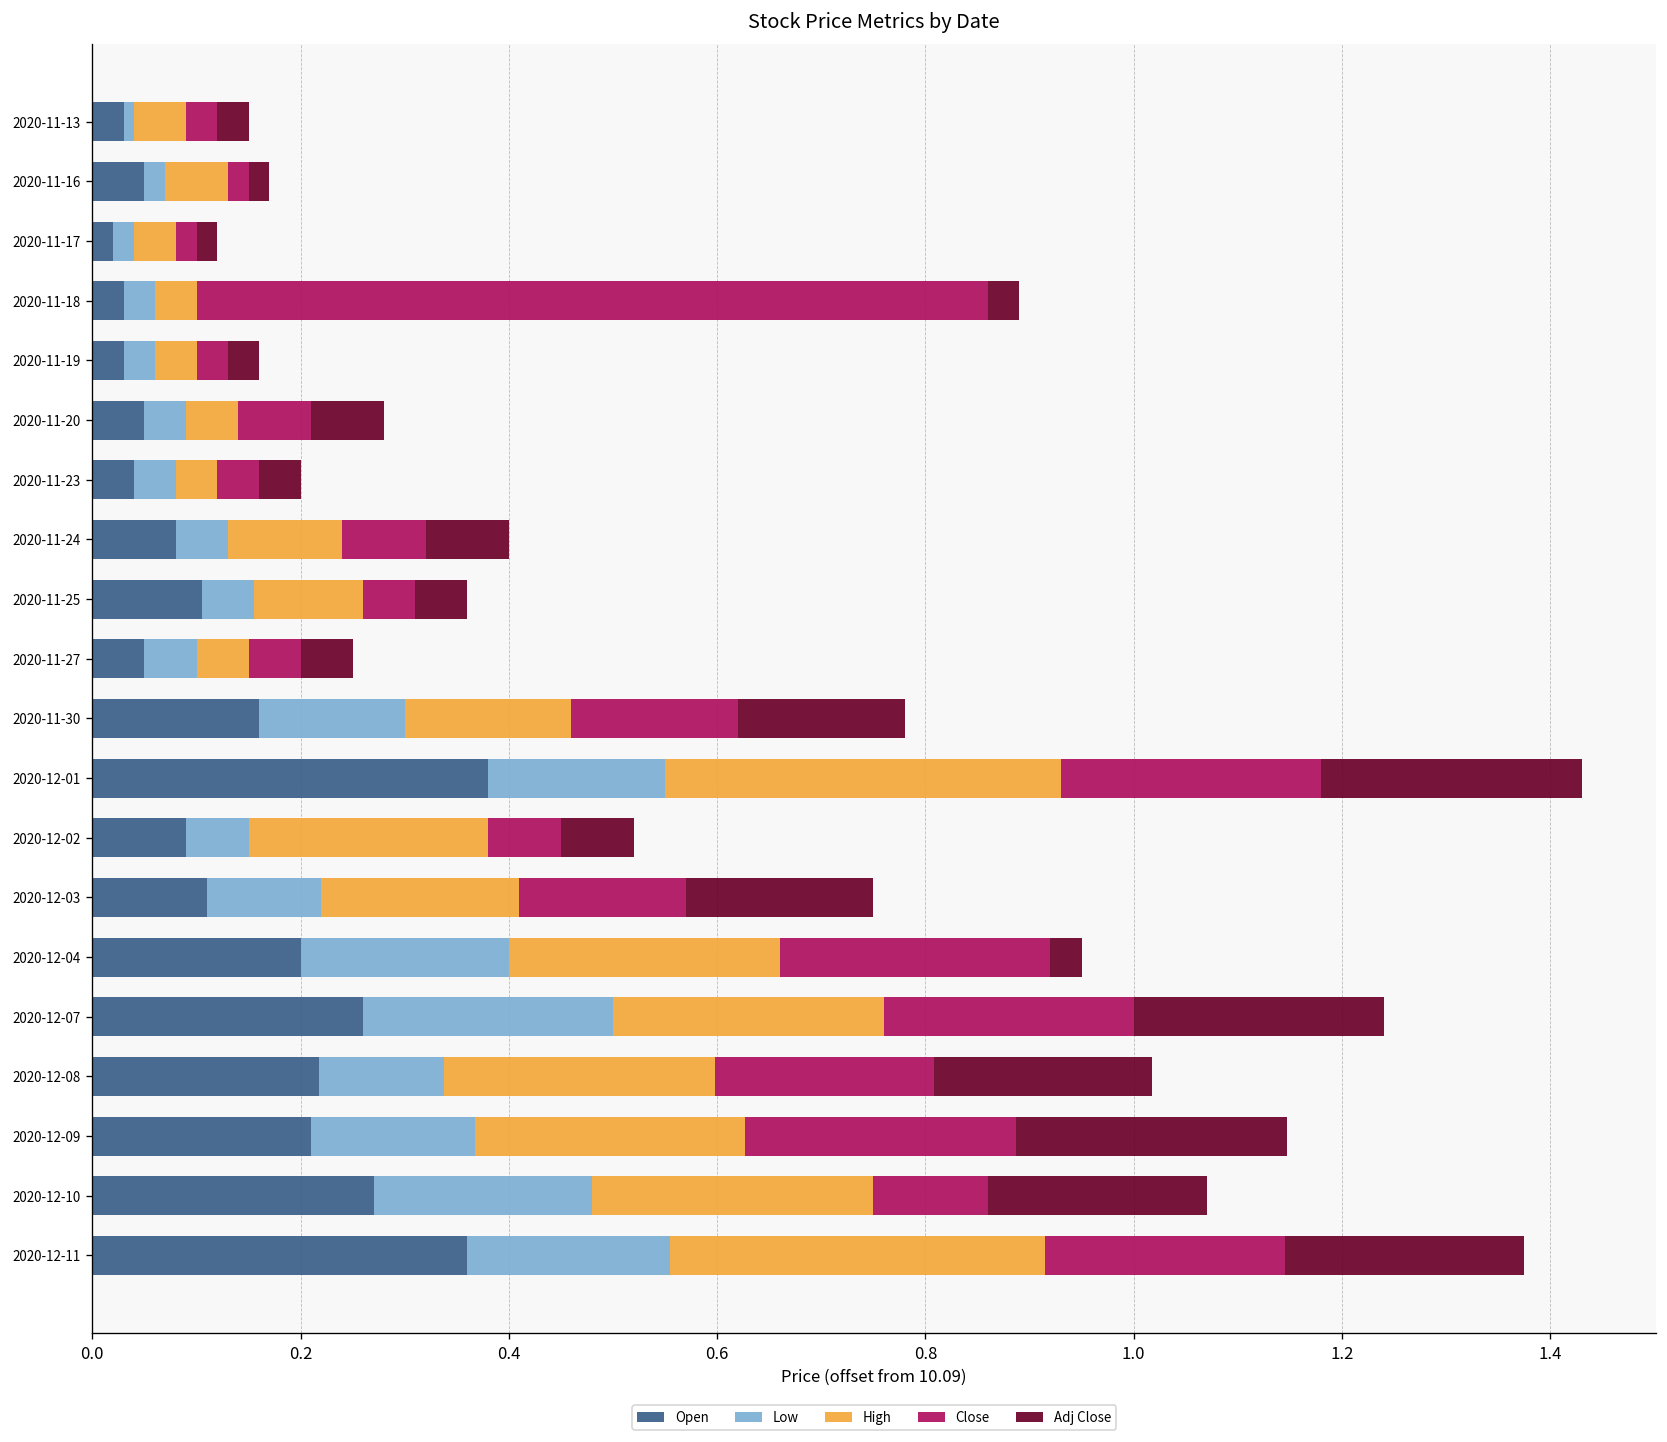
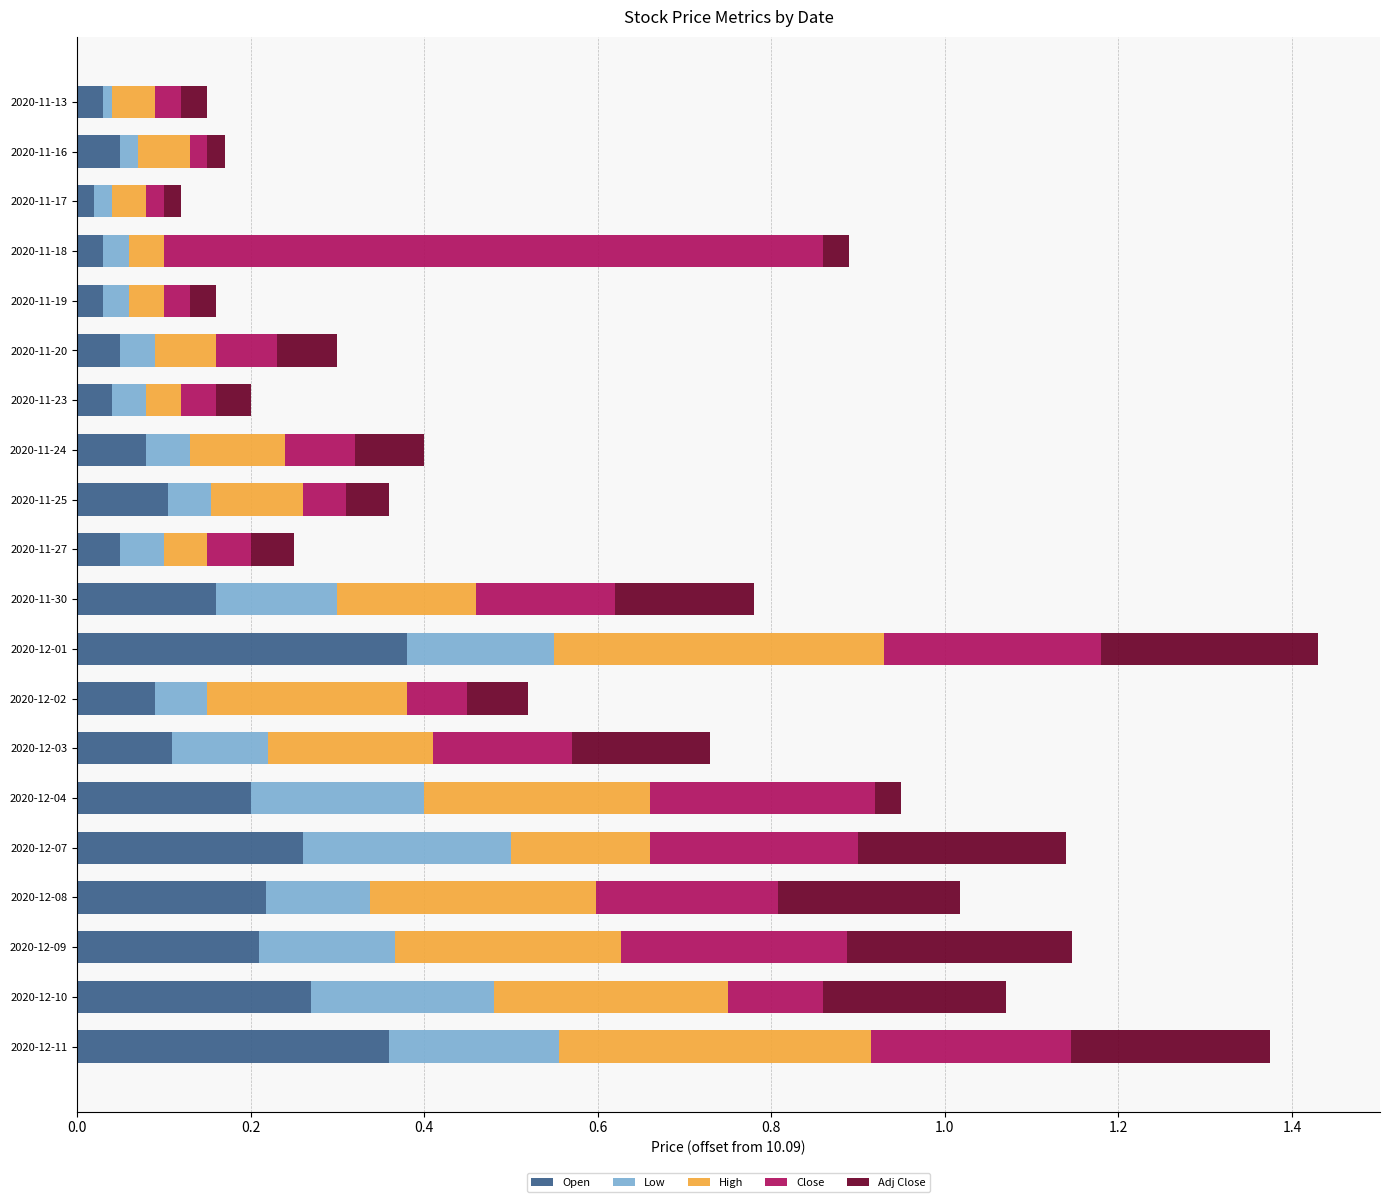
  {
    "Open": {
      "2020-11-13": 0.03,
      "2020-11-16": 0.05,
      "2020-11-17": 0.02,
      "2020-11-18": 0.03,
      "2020-11-19": 0.03,
      "2020-11-20": 0.05,
      "2020-11-23": 0.04,
      "2020-11-24": 0.08,
      "2020-11-25": 0.11,
      "2020-11-27": 0.05,
      "2020-11-30": 0.16,
      "2020-12-01": 0.38,
      "2020-12-02": 0.09,
      "2020-12-03": 0.11,
      "2020-12-04": 0.20,
      "2020-12-07": 0.26,
      "2020-12-08": 0.22,
      "2020-12-09": 0.21,
      "2020-12-10": 0.27,
      "2020-12-11": 0.36
    },
    "Low": {
      "2020-11-13": 0.01,
      "2020-11-16": 0.02,
      "2020-11-17": 0.02,
      "2020-11-18": 0.03,
      "2020-11-19": 0.03,
      "2020-11-20": 0.04,
      "2020-11-23": 0.04,
      "2020-11-24": 0.05,
      "2020-11-25": 0.05,
      "2020-11-27": 0.05,
      "2020-11-30": 0.14,
      "2020-12-01": 0.17,
      "2020-12-02": 0.06,
      "2020-12-03": 0.11,
      "2020-12-04": 0.20,
      "2020-12-07": 0.24,
      "2020-12-08": 0.12,
      "2020-12-09": 0.16,
      "2020-12-10": 0.21,
      "2020-12-11": 0.20
    },
    "High": {
      "2020-11-13": 0.05,
      "2020-11-16": 0.06,
      "2020-11-17": 0.04,
      "2020-11-18": 0.04,
      "2020-11-19": 0.04,
-     "2020-11-20": 0.05,
+     "2020-11-20": 0.07,
      "2020-11-23": 0.04,
      "2020-11-24": 0.11,
      "2020-11-25": 0.11,
      "2020-11-27": 0.05,
      "2020-11-30": 0.16,
      "2020-12-01": 0.38,
      "2020-12-02": 0.23,
      "2020-12-03": 0.19,
      "2020-12-04": 0.26,
-     "2020-12-07": 0.26,
+     "2020-12-07": 0.16,
      "2020-12-08": 0.26,
      "2020-12-09": 0.26,
      "2020-12-10": 0.27,
      "2020-12-11": 0.36
    },
    "Close": {
      "2020-11-13": 0.03,
      "2020-11-16": 0.02,
      "2020-11-17": 0.02,
      "2020-11-18": 0.76,
      "2020-11-19": 0.03,
      "2020-11-20": 0.07,
      "2020-11-23": 0.04,
      "2020-11-24": 0.08,
      "2020-11-25": 0.05,
      "2020-11-27": 0.05,
      "2020-11-30": 0.16,
      "2020-12-01": 0.25,
      "2020-12-02": 0.07,
      "2020-12-03": 0.16,
      "2020-12-04": 0.26,
      "2020-12-07": 0.24,
      "2020-12-08": 0.21,
      "2020-12-09": 0.26,
      "2020-12-10": 0.11,
      "2020-12-11": 0.23
    },
    "Adj Close": {
      "2020-11-13": 0.03,
      "2020-11-16": 0.02,
      "2020-11-17": 0.02,
      "2020-11-18": 0.03,
      "2020-11-19": 0.03,
      "2020-11-20": 0.07,
      "2020-11-23": 0.04,
      "2020-11-24": 0.08,
      "2020-11-25": 0.05,
      "2020-11-27": 0.05,
      "2020-11-30": 0.16,
      "2020-12-01": 0.25,
      "2020-12-02": 0.07,
-     "2020-12-03": 0.18,
+     "2020-12-03": 0.16,
      "2020-12-04": 0.03,
      "2020-12-07": 0.24,
      "2020-12-08": 0.21,
      "2020-12-09": 0.26,
      "2020-12-10": 0.21,
      "2020-12-11": 0.23
    }
  }
